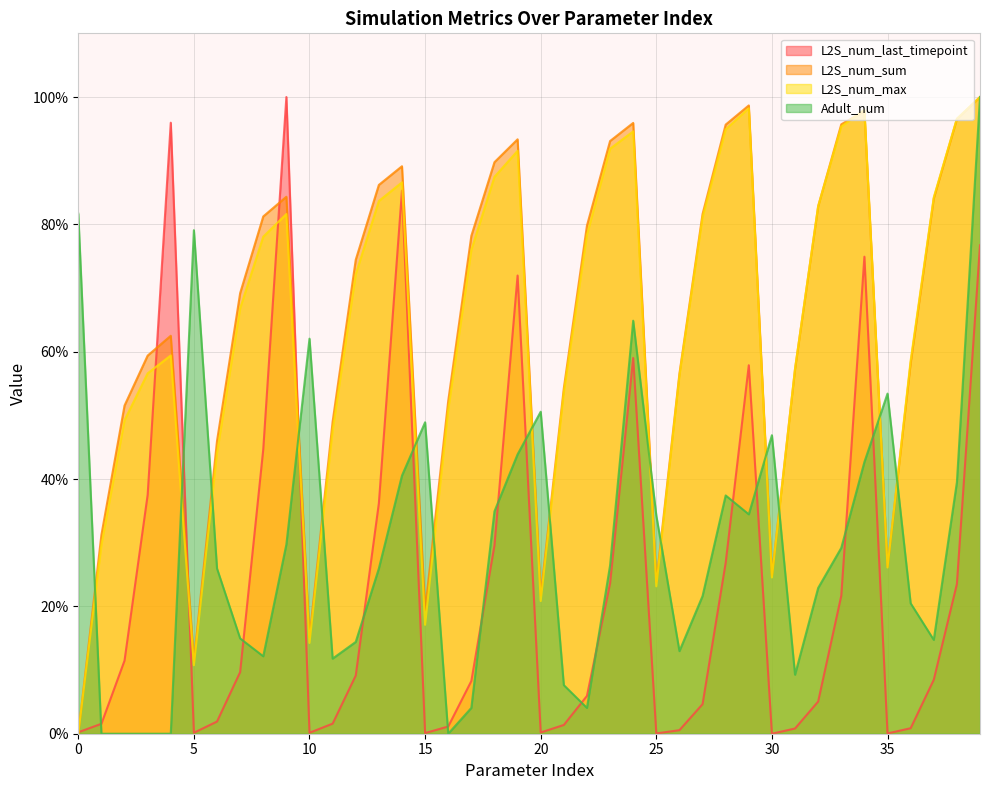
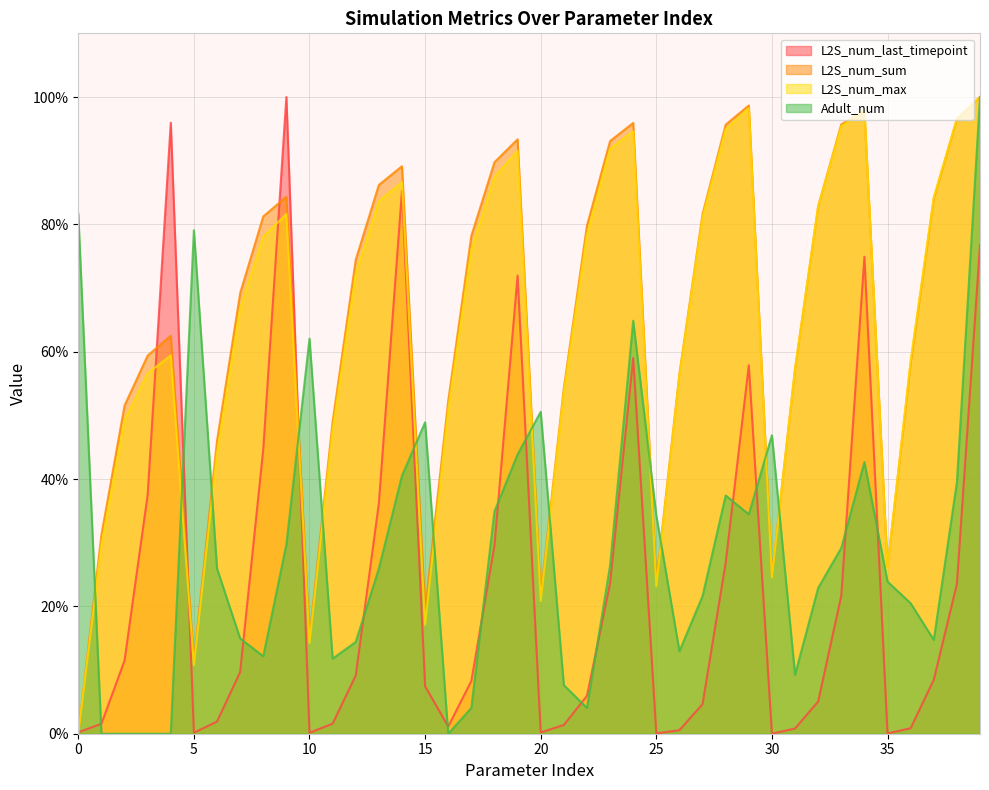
  {
    "L2S_num_last_timepoint": {
      "5": "0%",
      "10": "0%",
-     "15": "0%",
+     "15": "7%",
      "20": "0%",
      "25": "0%",
      "30": "0%",
      "35": "0%"
    },
    "L2S_num_sum": {
      "5": "11%",
      "10": "15%",
      "15": "19%",
      "20": "22%",
      "25": "24%"
    },
    "L2S_num_max": {
      "5": "11%",
      "10": "14%",
      "15": "17%",
      "20": "21%",
      "25": "23%"
    },
    "Adult_num": {
      "0": "82%",
      "5": "79%",
      "10": "62%",
      "15": "49%",
      "20": "51%",
      "25": "34%",
      "30": "47%",
-     "35": "53%"
+     "35": "24%"
    }
  }
